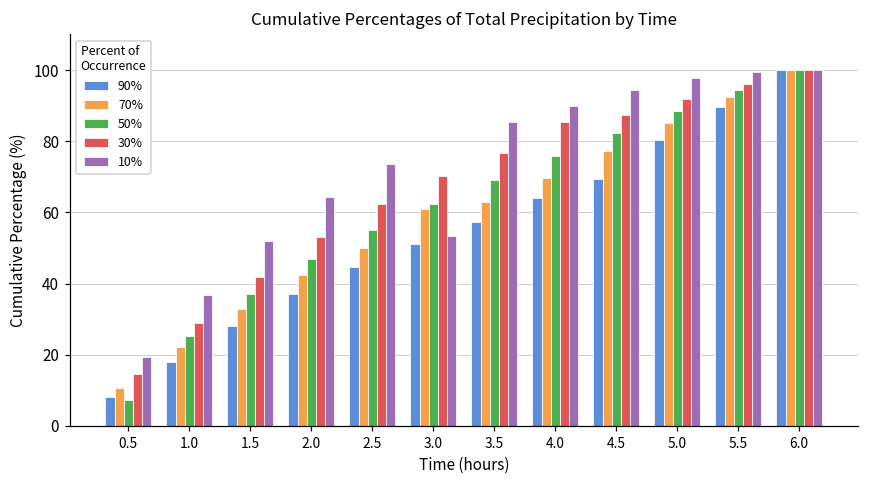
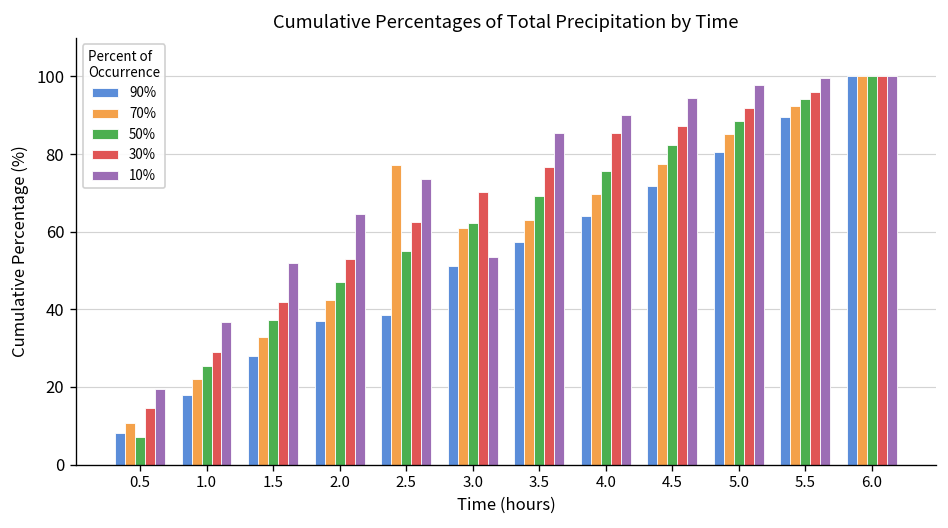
  {
    "90%": {
      "0.5": 8,
      "1.0": 18,
      "1.5": 28,
      "2.0": 37,
-     "2.5": 45,
+     "2.5": 39,
      "3.0": 51,
      "3.5": 57,
      "4.0": 64,
-     "4.5": 69,
+     "4.5": 72,
      "5.0": 80,
      "5.5": 90,
      "6.0": 100
    },
    "70%": {
      "0.5": 11,
      "1.0": 22,
      "1.5": 33,
      "2.0": 42,
-     "2.5": 50,
+     "2.5": 77,
      "3.0": 61,
      "3.5": 63,
      "4.0": 70,
      "4.5": 77,
      "5.0": 85,
      "5.5": 92,
      "6.0": 100
    },
    "50%": {
      "0.5": 7,
      "1.0": 25,
      "1.5": 37,
      "2.0": 47,
      "2.5": 55,
      "3.0": 62,
      "3.5": 69,
      "4.0": 76,
      "4.5": 82,
      "5.0": 89,
      "5.5": 94,
      "6.0": 100
    },
    "30%": {
      "0.5": 15,
      "1.0": 29,
      "1.5": 42,
      "2.0": 53,
      "2.5": 62,
      "3.0": 70,
      "3.5": 77,
      "4.0": 85,
      "4.5": 87,
      "5.0": 92,
      "5.5": 96,
      "6.0": 100
    },
    "10%": {
      "0.5": 19,
      "1.0": 37,
      "1.5": 52,
      "2.0": 64,
      "2.5": 74,
      "3.0": 53,
      "3.5": 85,
      "4.0": 90,
      "4.5": 94,
      "5.0": 98,
      "5.5": 100,
      "6.0": 100
    }
  }
